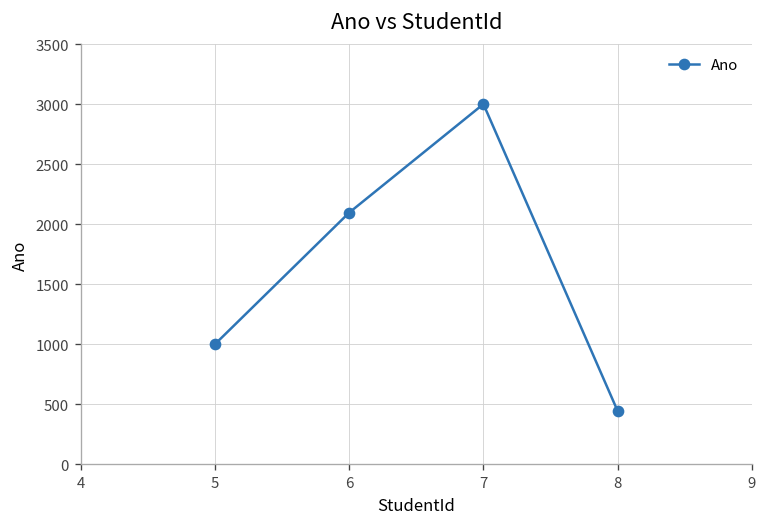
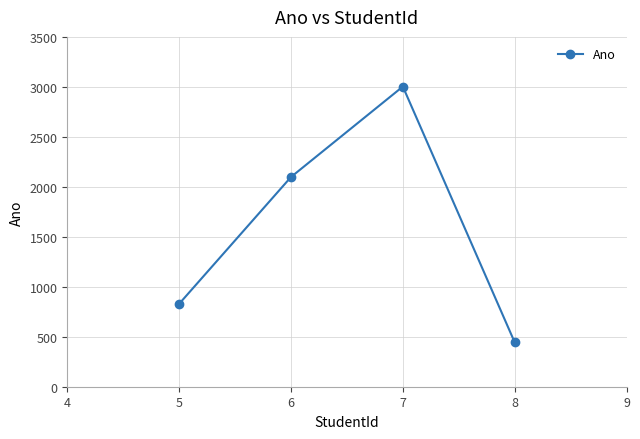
  {
-   "5": 1000,
+   "5": 800,
    "6": 2100,
    "7": 3000,
    "8": 400
  }
